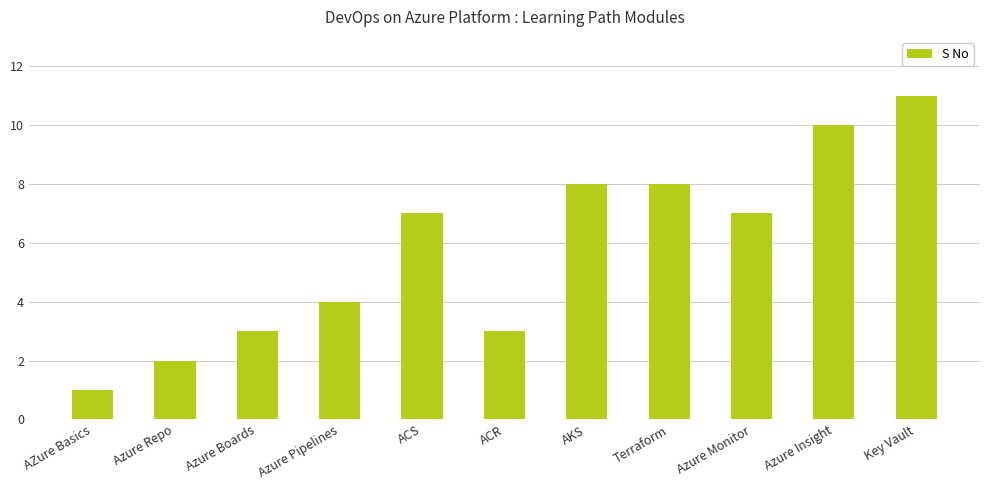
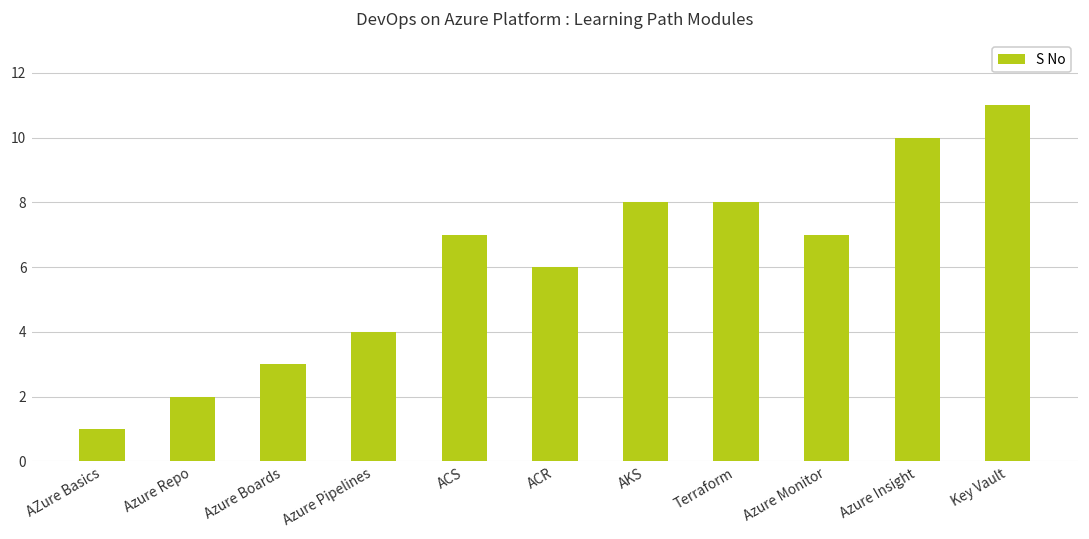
  {
    "AZure Basics": 1,
    "Azure Repo": 2,
    "Azure Boards": 3,
    "Azure Pipelines": 4,
    "ACS": 7,
-   "ACR": 3,
+   "ACR": 6,
    "AKS": 8,
    "Terraform": 8,
    "Azure Monitor": 7,
    "Azure Insight": 10,
    "Key Vault": 11
  }
